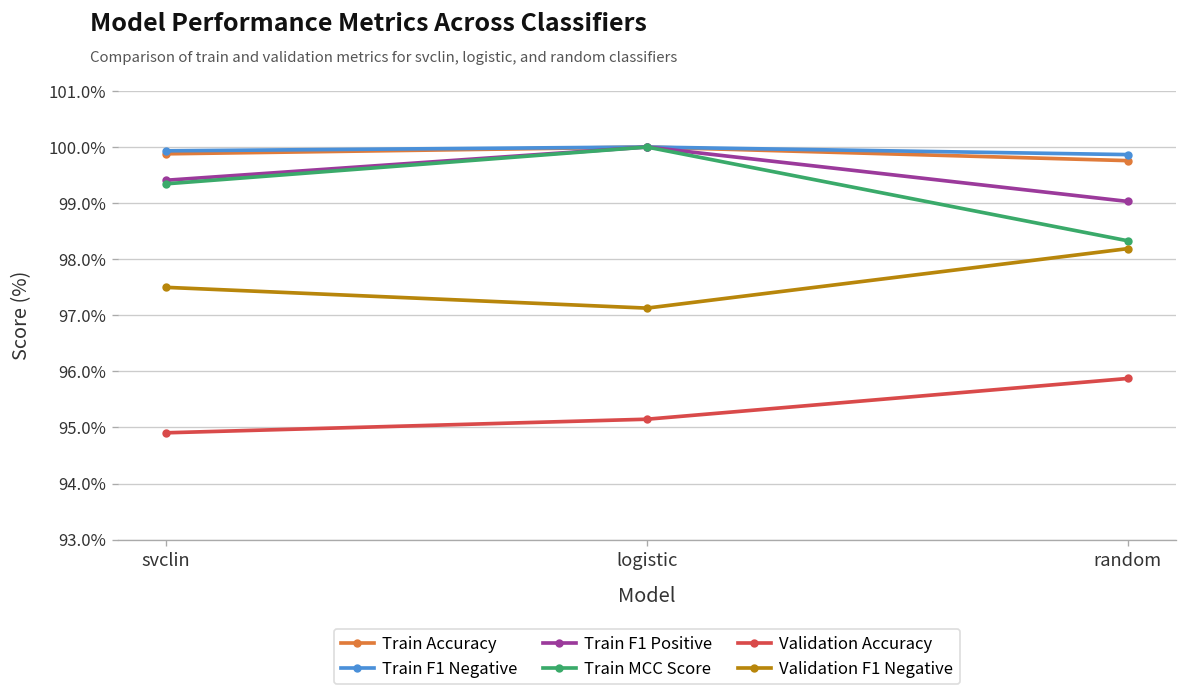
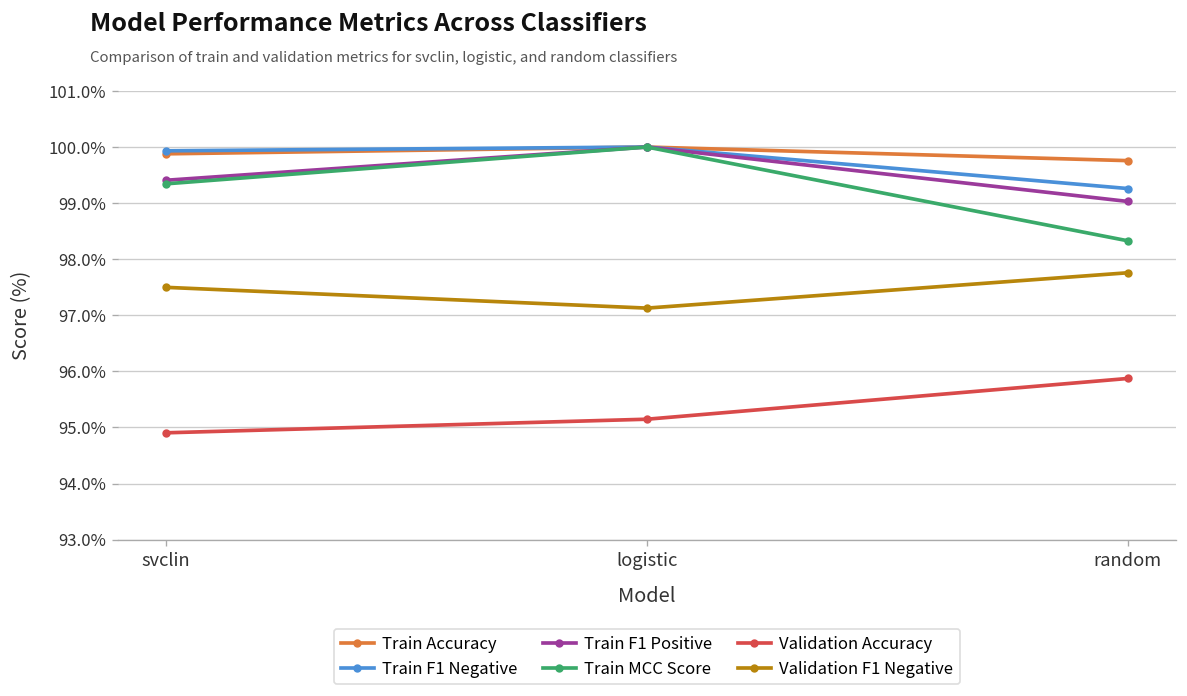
  {
    "Train F1 Negative": {
-     "random": "99.9%"
+     "random": "99.3%"
    },
    "Train F1 Positive": {
      "svclin": "99.4%",
      "random": "99.0%"
    },
    "Train MCC Score": {
      "svclin": "99.3%",
      "random": "98.3%"
    },
    "Validation F1 Negative": {
      "svclin": "97.5%",
      "logistic": "97.1%",
-     "random": "98.2%"
+     "random": "97.8%"
    }
  }
